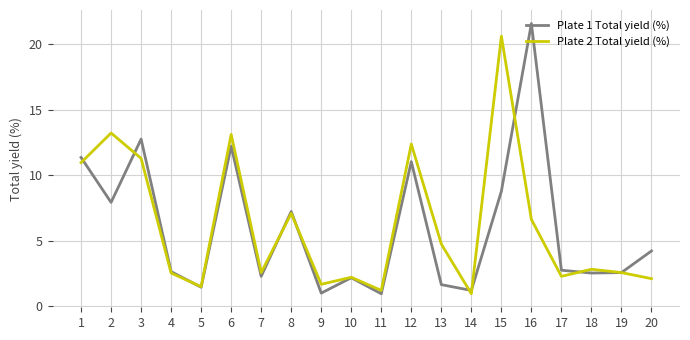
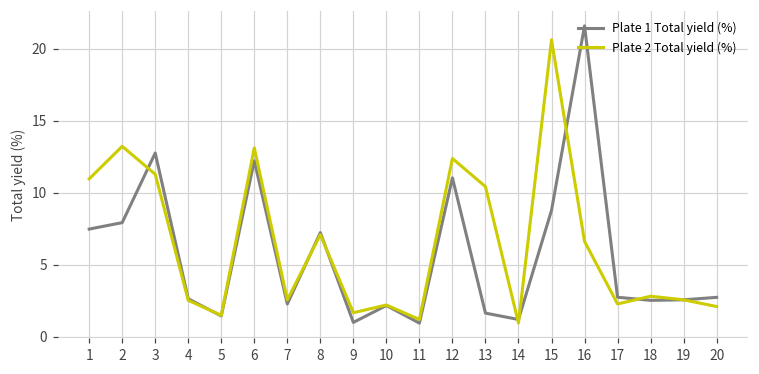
  {
    "Plate 1 Total yield (%)": {
-     "1": 11.4,
+     "1": 7.5,
      "2": 7.9,
      "3": 12.8,
      "6": 12.2,
      "7": 2.3,
      "9": 1.0,
      "11": 0.9,
      "12": 11.0,
      "13": 1.6,
      "14": 1.2,
      "15": 8.8,
      "16": 21.6,
      "17": 2.7,
      "18": 2.5,
-     "20": 4.2
+     "20": 2.7
    },
    "Plate 2 Total yield (%)": {
      "1": 11.0,
      "2": 13.2,
      "3": 11.3,
      "6": 13.1,
      "7": 2.6,
      "9": 1.7,
      "11": 1.2,
      "12": 12.4,
-     "13": 4.7,
+     "13": 10.4,
      "14": 0.9,
      "15": 20.6,
      "16": 6.6,
      "17": 2.3,
      "18": 2.8,
      "20": 2.1
    }
  }
